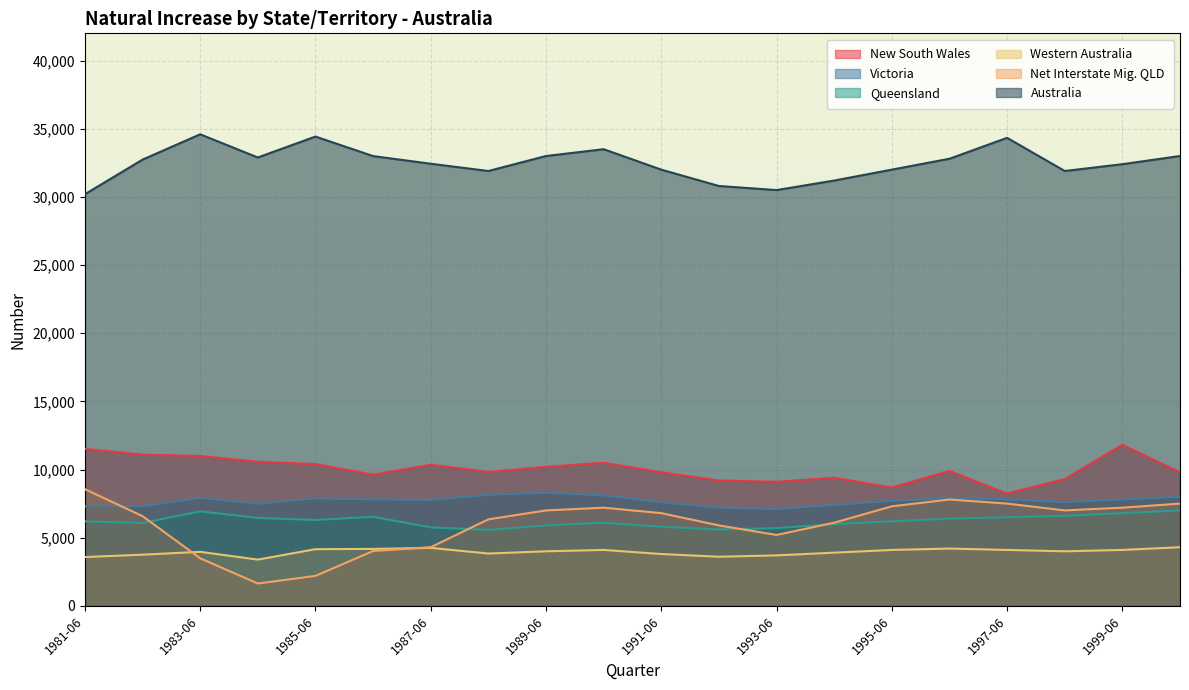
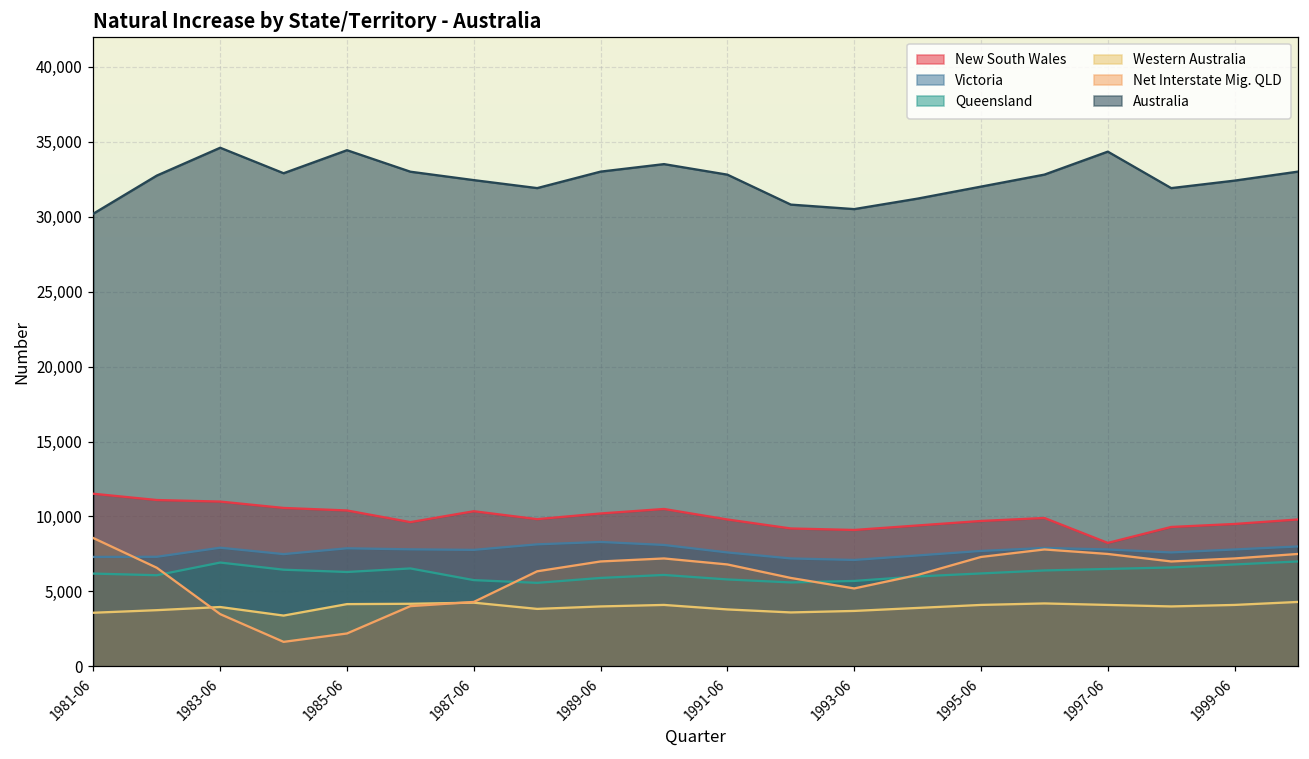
  {
    "New South Wales": {
      "1981-06": "11,500",
      "1983-06": "11,000",
      "1985-06": "10,400",
      "1987-06": "10,400",
      "1989-06": "10,200",
      "1991-06": "9,800",
      "1993-06": "9,100",
-     "1995-06": "8,700",
+     "1995-06": "9,700",
      "1997-06": "8,200",
-     "1999-06": "11,800"
+     "1999-06": "9,500"
    },
    "Australia": {
      "1981-06": "30,200",
      "1983-06": "34,600",
      "1985-06": "34,400",
      "1987-06": "32,400",
      "1989-06": "33,000",
-     "1991-06": "32,000",
+     "1991-06": "32,800",
      "1993-06": "30,500",
      "1995-06": "32,000",
      "1997-06": "34,300",
      "1999-06": "32,400"
    }
  }
